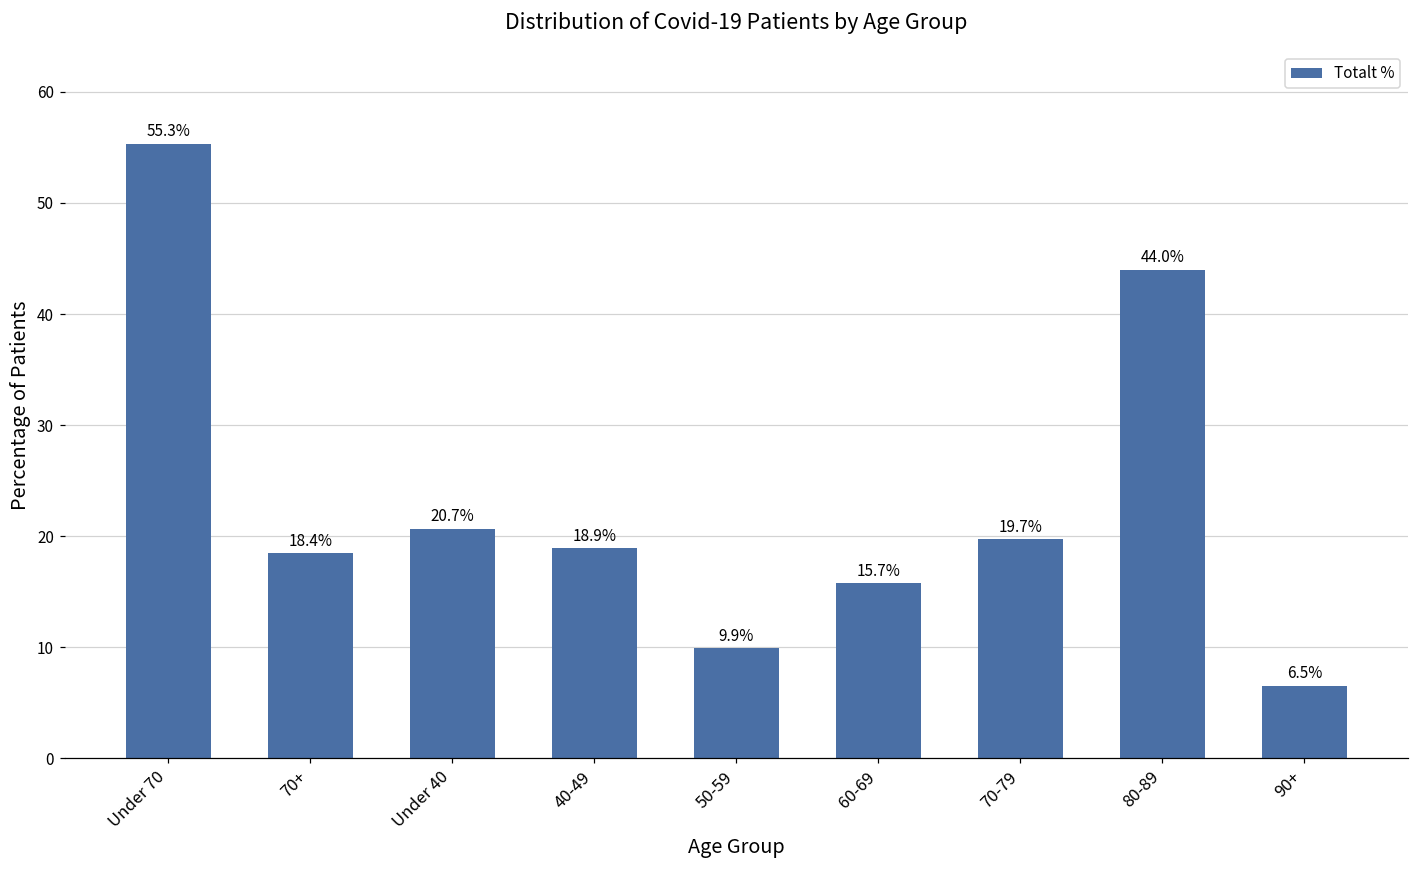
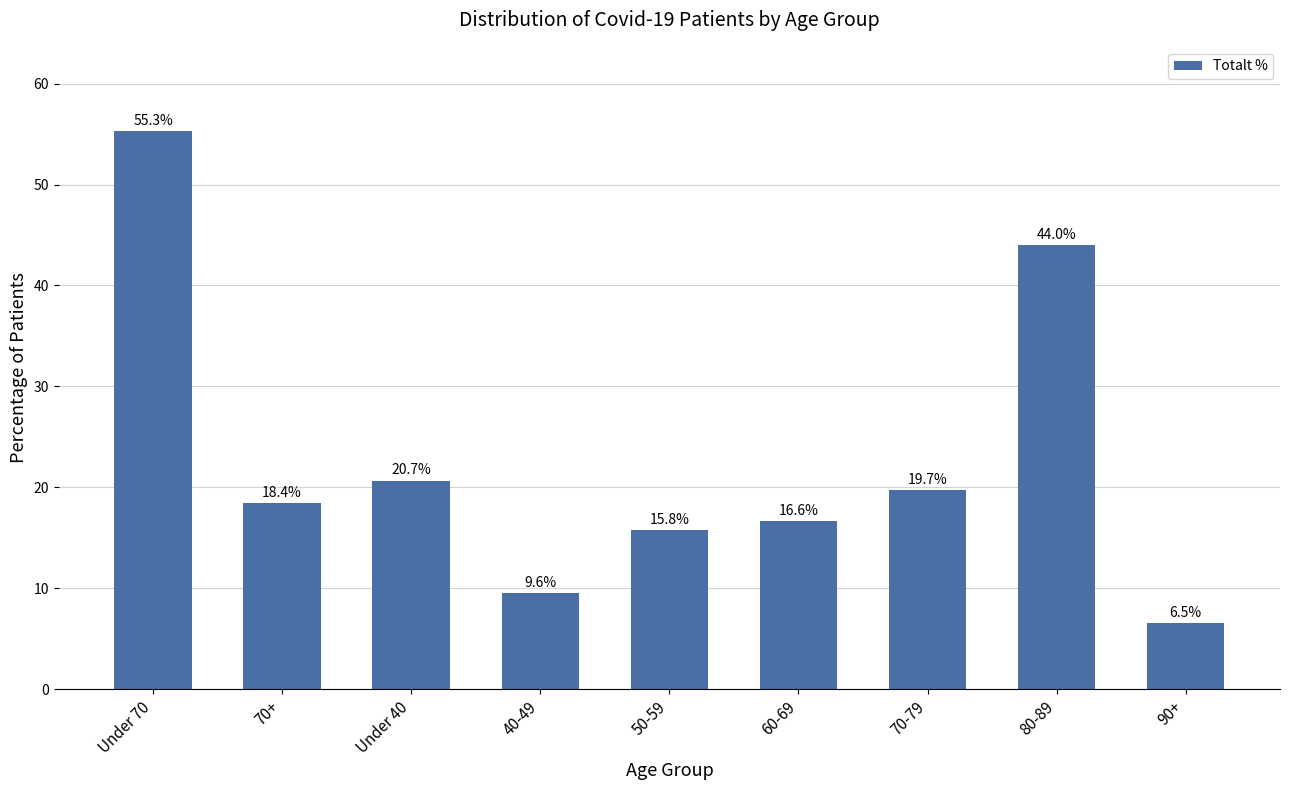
  {
    "Under 70": "55.3%",
    "70+": "18.4%",
    "Under 40": "20.7%",
-   "40-49": "18.9%",
-   "50-59": "9.9%",
-   "60-69": "15.7%",
+   "40-49": "9.6%",
+   "50-59": "15.8%",
+   "60-69": "16.6%",
    "70-79": "19.7%",
    "80-89": "44.0%",
    "90+": "6.5%"
  }
